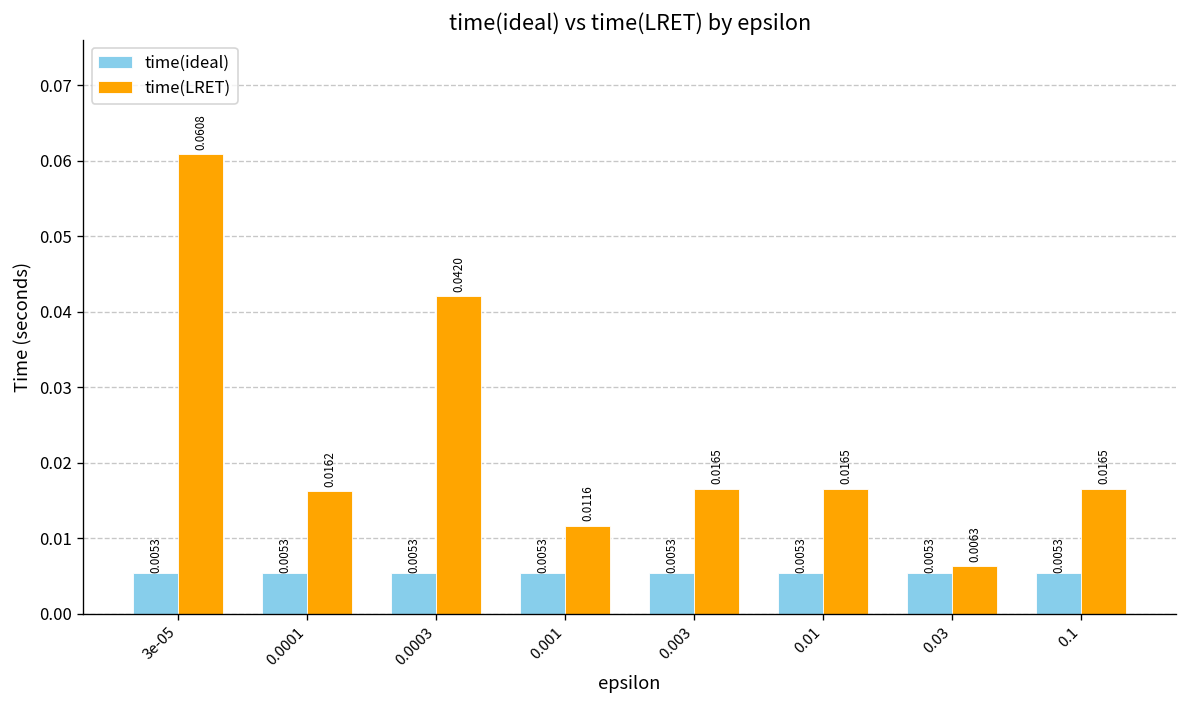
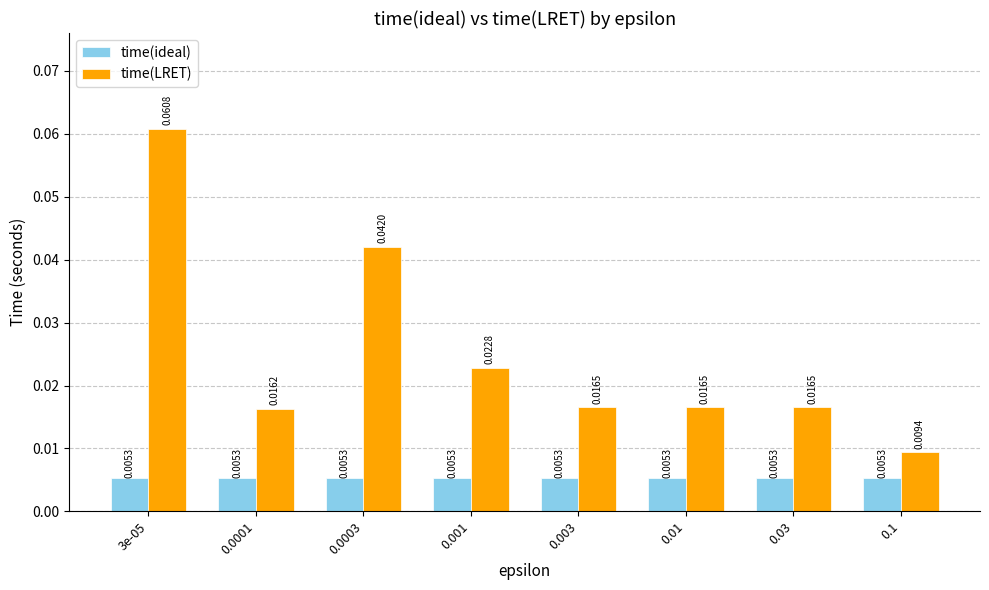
  {
    "time(ideal)": {
      "3e-05": 0.0053,
      "0.0001": 0.0053,
      "0.0003": 0.0053,
      "0.001": 0.0053,
      "0.003": 0.0053,
      "0.01": 0.0053,
      "0.03": 0.0053,
      "0.1": 0.0053
    },
    "time(LRET)": {
      "3e-05": 0.0608,
      "0.0001": 0.0162,
      "0.0003": 0.0420,
-     "0.001": 0.0116,
+     "0.001": 0.0228,
      "0.003": 0.0165,
      "0.01": 0.0165,
-     "0.03": 0.0063,
-     "0.1": 0.0165
+     "0.03": 0.0165,
+     "0.1": 0.0094
    }
  }
